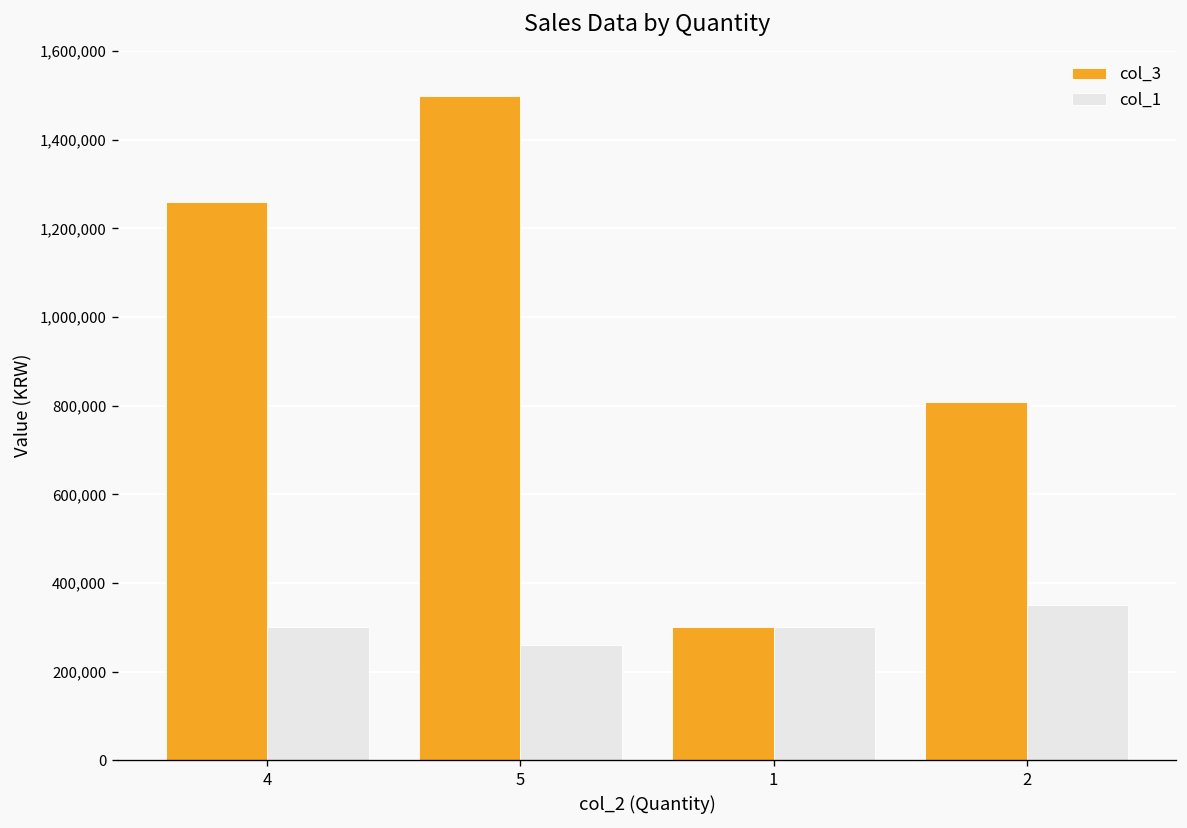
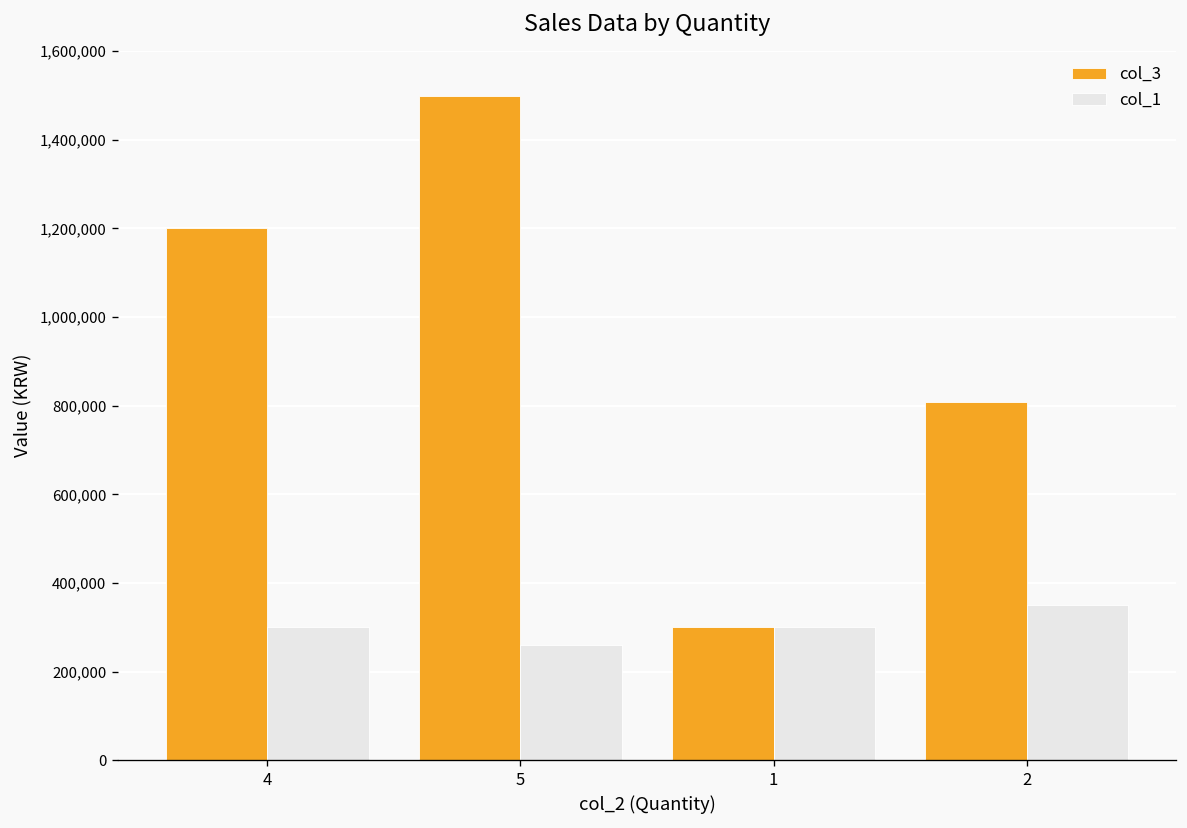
  {
    "col_3": {
-     "4": "1,260,000",
+     "4": "1,200,000",
      "5": "1,500,000",
      "1": "300,000",
      "2": "810,000"
    },
    "col_1": {
      "4": "300,000",
      "5": "260,000",
      "1": "300,000",
      "2": "350,000"
    }
  }
